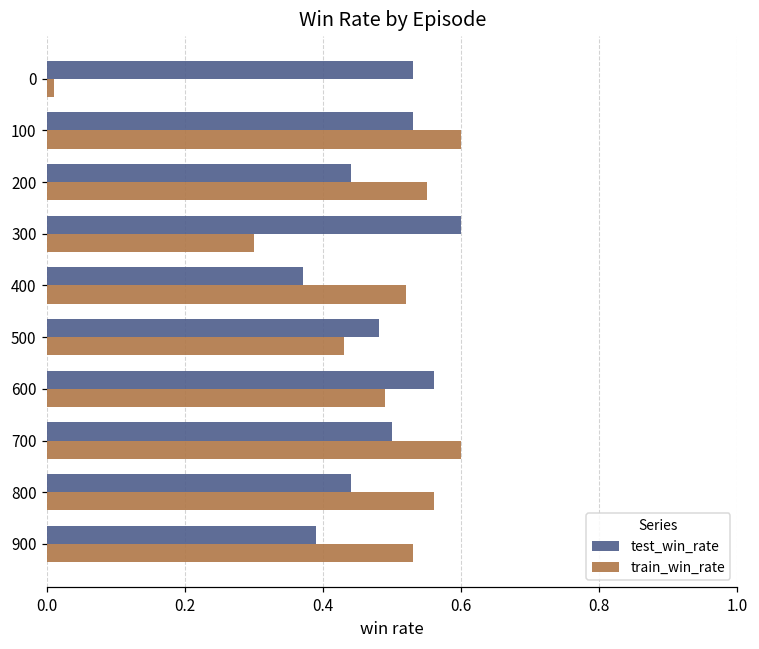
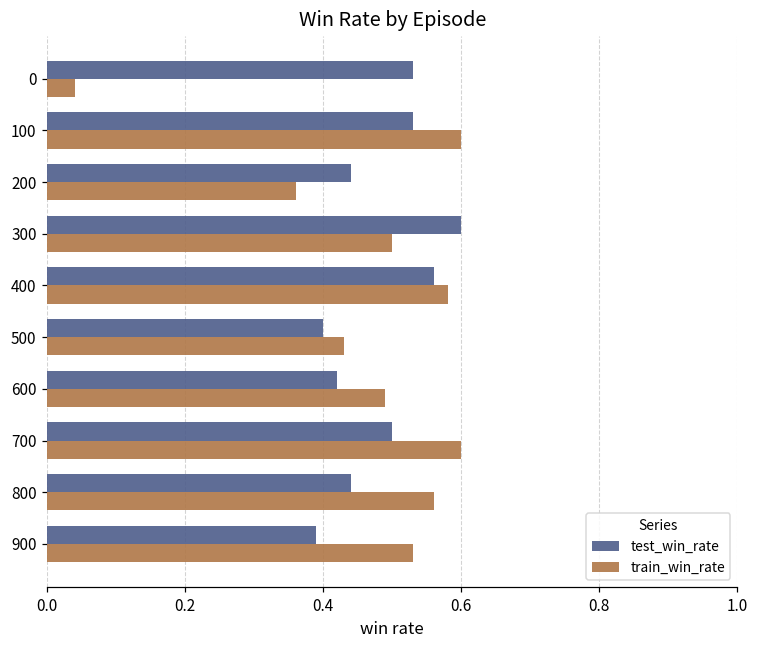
  {
    "test_win_rate": {
      "0": 0.53,
      "100": 0.53,
      "200": 0.44,
      "300": 0.60,
-     "400": 0.37,
-     "500": 0.48,
-     "600": 0.56,
+     "400": 0.56,
+     "500": 0.40,
+     "600": 0.42,
      "700": 0.50,
      "800": 0.44,
      "900": 0.39
    },
    "train_win_rate": {
-     "0": 0.01,
+     "0": 0.04,
      "100": 0.60,
-     "200": 0.55,
-     "300": 0.3,
-     "400": 0.52,
+     "200": 0.36,
+     "300": 0.5,
+     "400": 0.58,
      "500": 0.43,
      "600": 0.49,
      "700": 0.60,
      "800": 0.56,
      "900": 0.53
    }
  }
